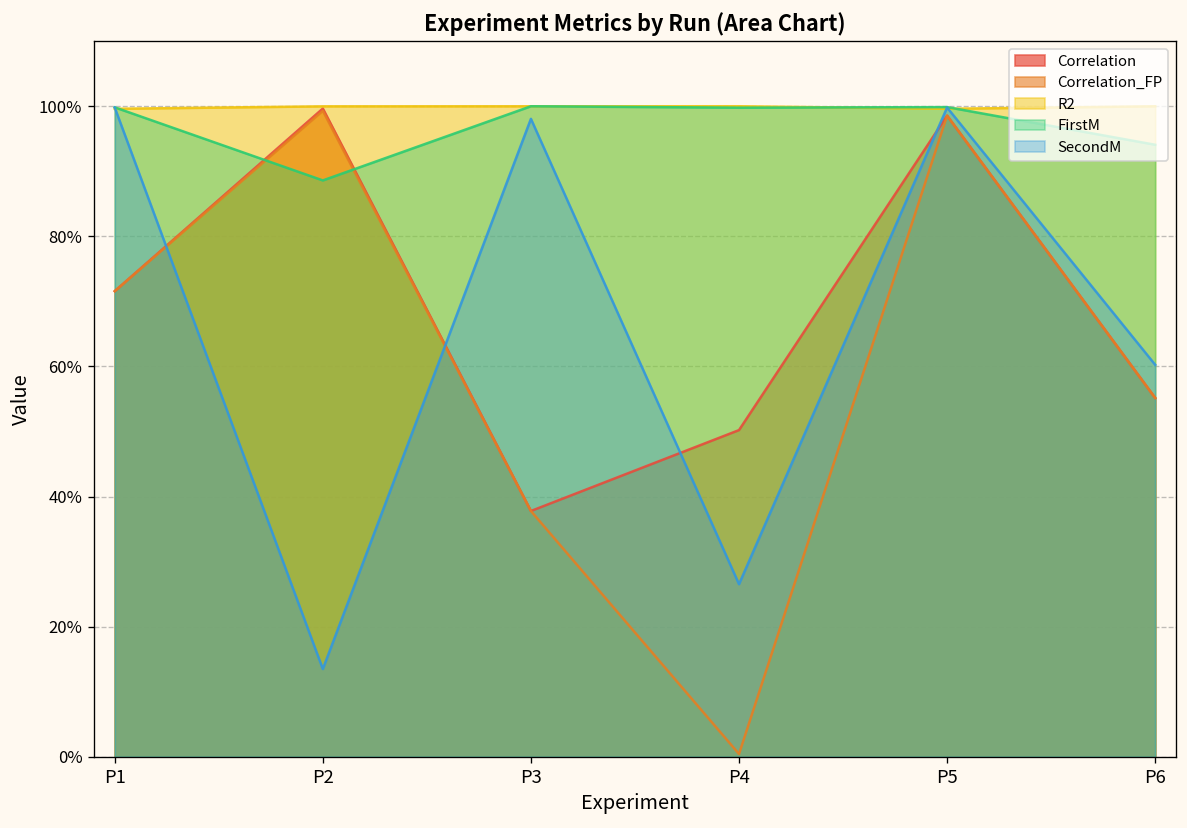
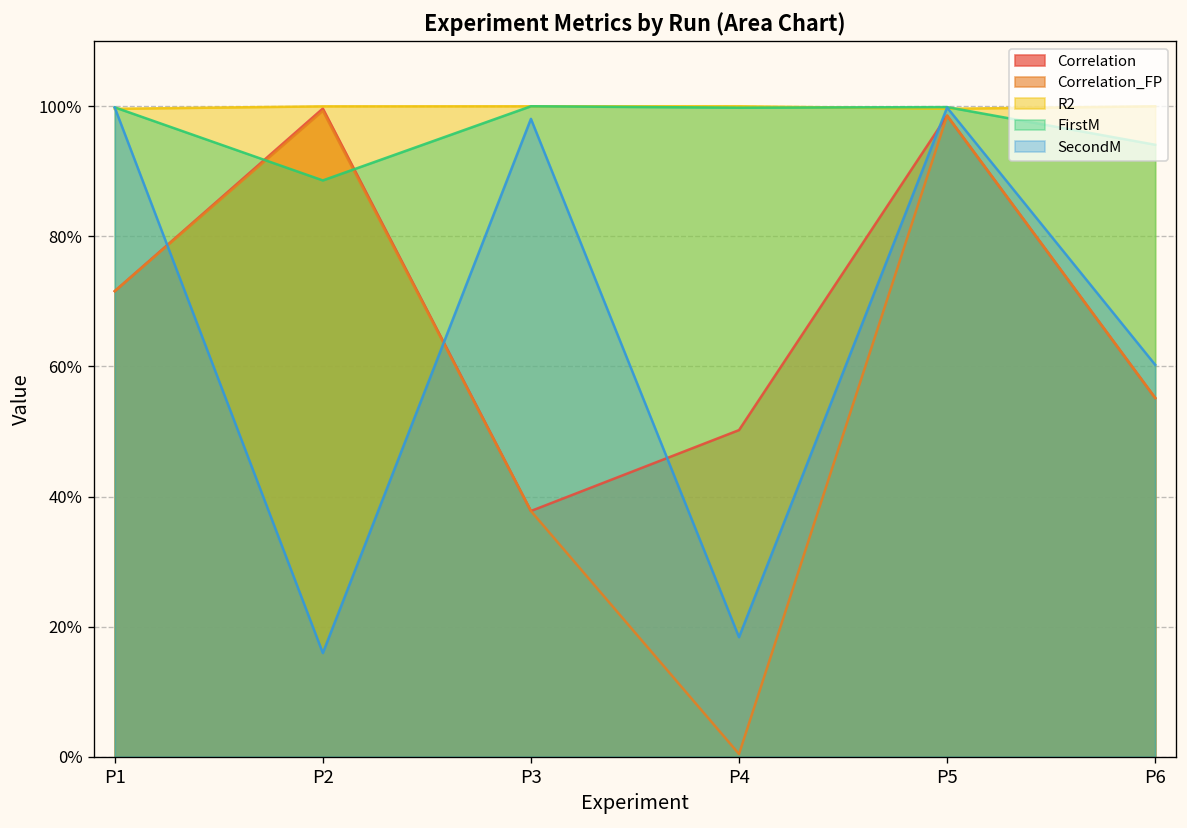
  {
    "FirstM": {
      "P2": "89%"
    },
    "SecondM": {
-     "P2": "14%",
+     "P2": "16%",
      "P3": "98%",
-     "P4": "27%",
+     "P4": "18%",
      "P6": "60%"
    }
  }
